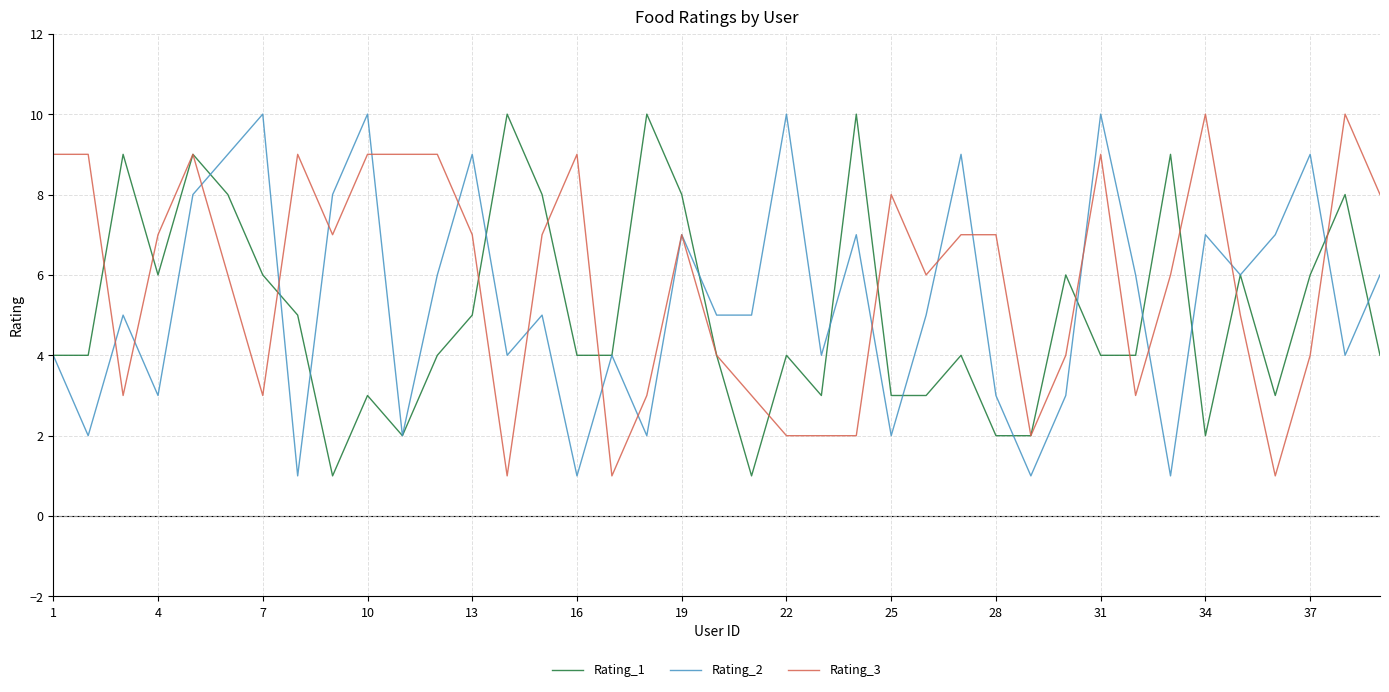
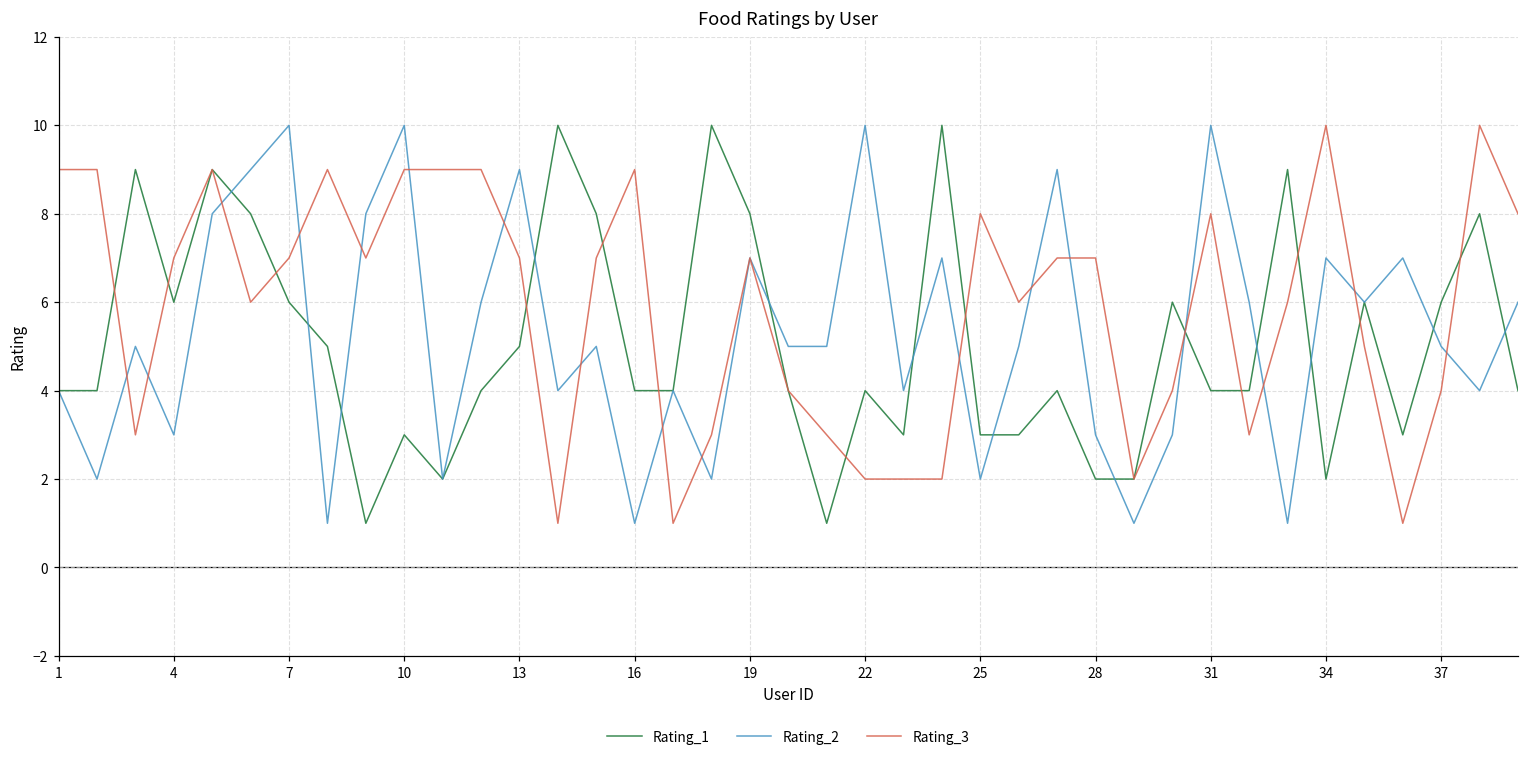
  {
    "Rating_1": {
      "4": 6,
      "7": 6,
      "10": 3,
      "13": 5,
      "16": 4,
      "19": 8,
      "22": 4,
      "25": 3,
      "28": 2,
      "31": 4,
      "34": 2,
      "37": 6
    },
    "Rating_2": {
      "4": 3,
      "7": 10,
      "10": 10,
      "13": 9,
      "16": 1,
      "22": 10,
      "25": 2,
      "28": 3,
      "31": 10,
      "34": 7,
-     "37": 9
+     "37": 5
    },
    "Rating_3": {
      "1": 9,
      "4": 7,
-     "7": 3,
+     "7": 7,
      "10": 9,
      "13": 7,
      "16": 9,
      "22": 2,
      "25": 8,
      "28": 7,
-     "31": 9,
+     "31": 8,
      "34": 10,
      "37": 4
    }
  }
